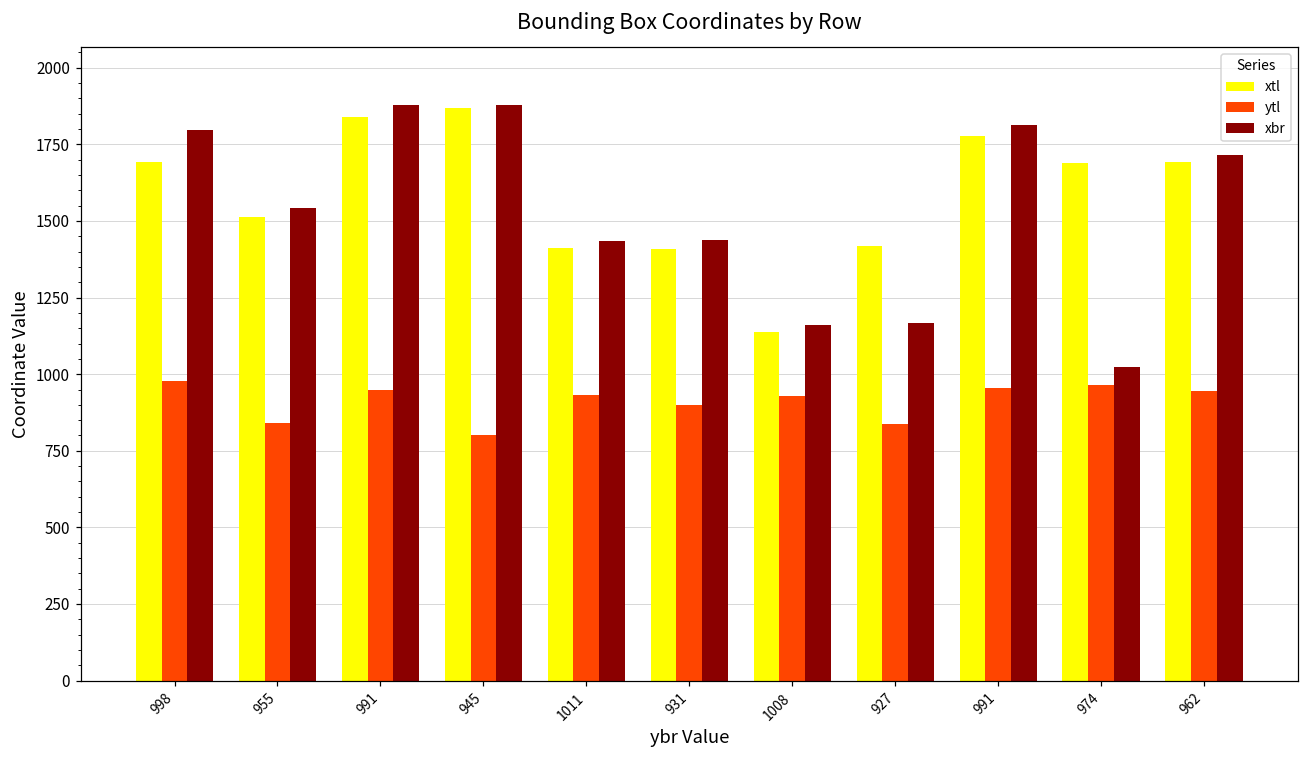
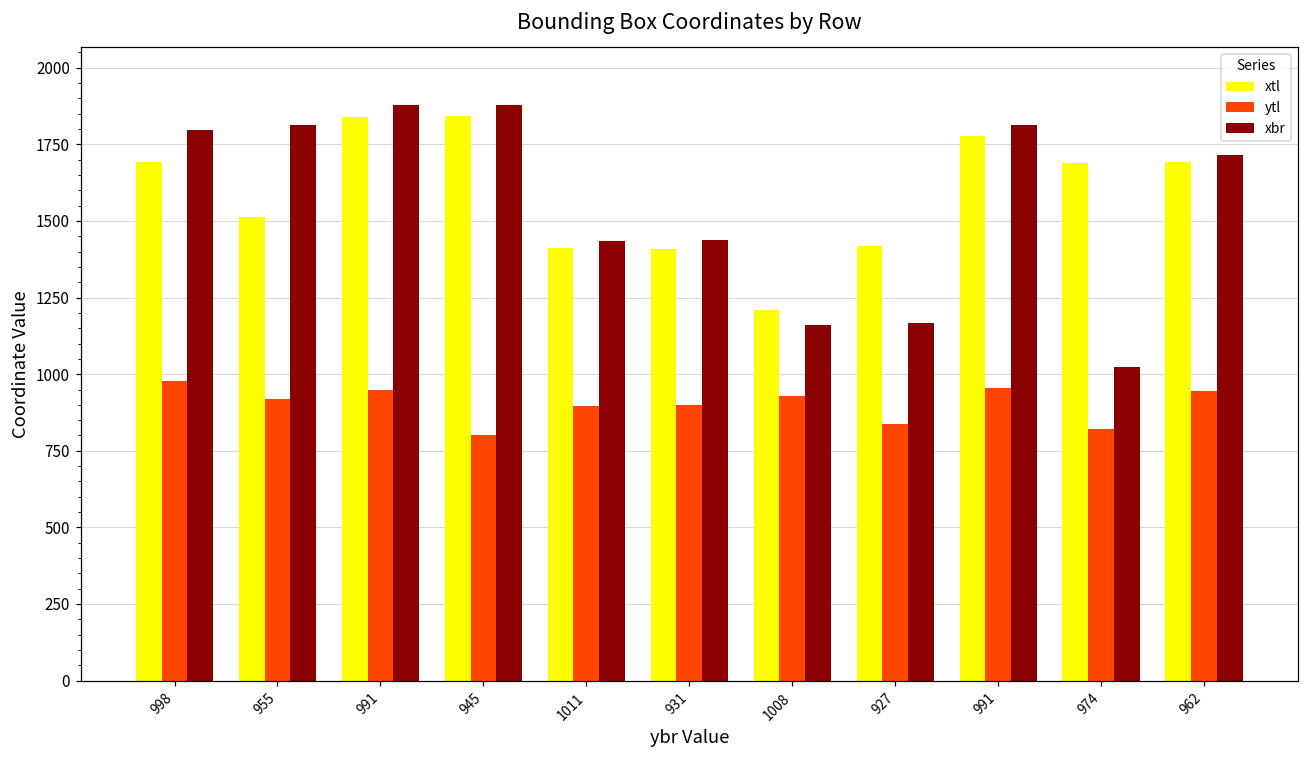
  {
    "xtl": {
      "998": 1690,
      "955": 1510,
-     "945": 1870,
+     "945": 1840,
      "1011": 1410,
      "931": 1410,
-     "1008": 1140,
+     "1008": 1210,
      "927": 1420,
      "974": 1690,
      "962": 1690
    },
    "ytl": {
      "998": 980,
-     "955": 840,
+     "955": 920,
      "945": 800,
-     "1011": 930,
+     "1011": 900,
      "931": 900,
      "1008": 930,
      "927": 840,
-     "974": 960,
+     "974": 820,
      "962": 940
    },
    "xbr": {
      "998": 1800,
-     "955": 1540,
+     "955": 1810,
      "945": 1880,
      "1011": 1430,
      "931": 1440,
      "1008": 1160,
      "927": 1170,
      "974": 1030,
      "962": 1710
    }
  }
